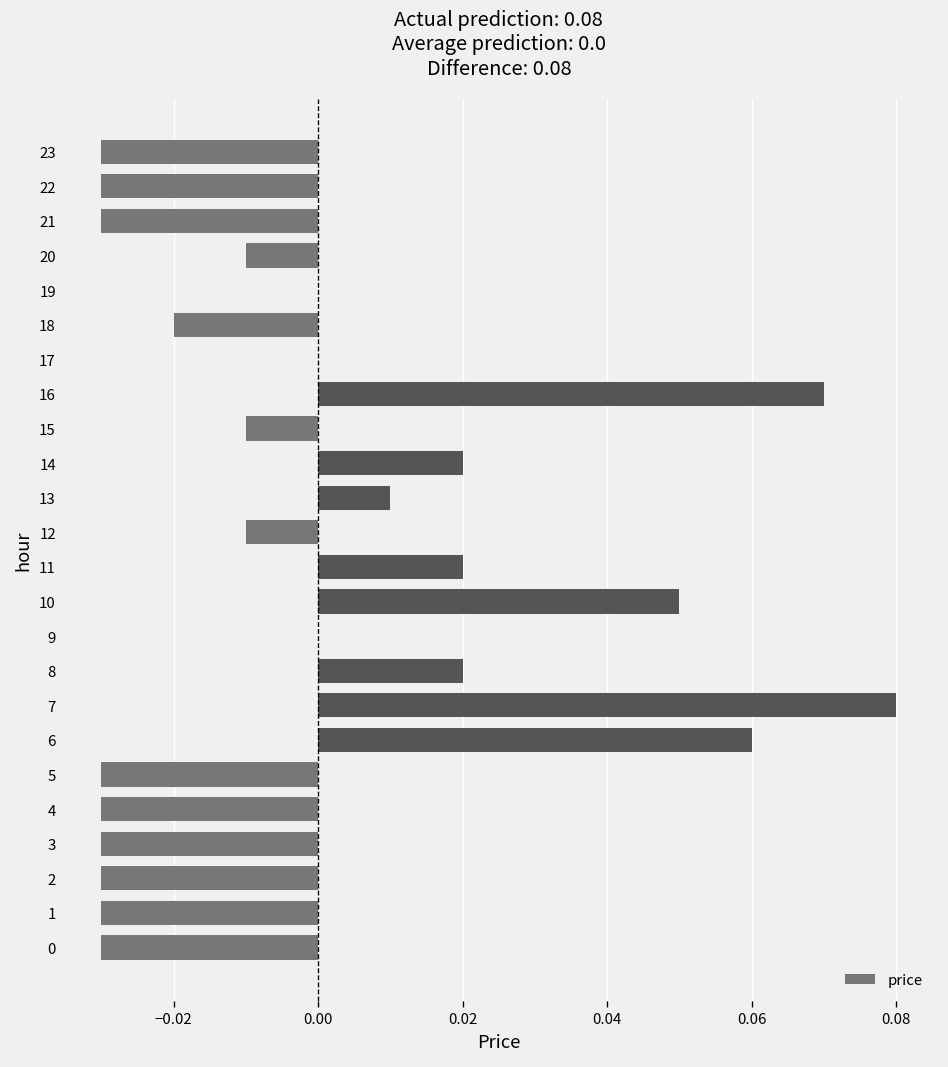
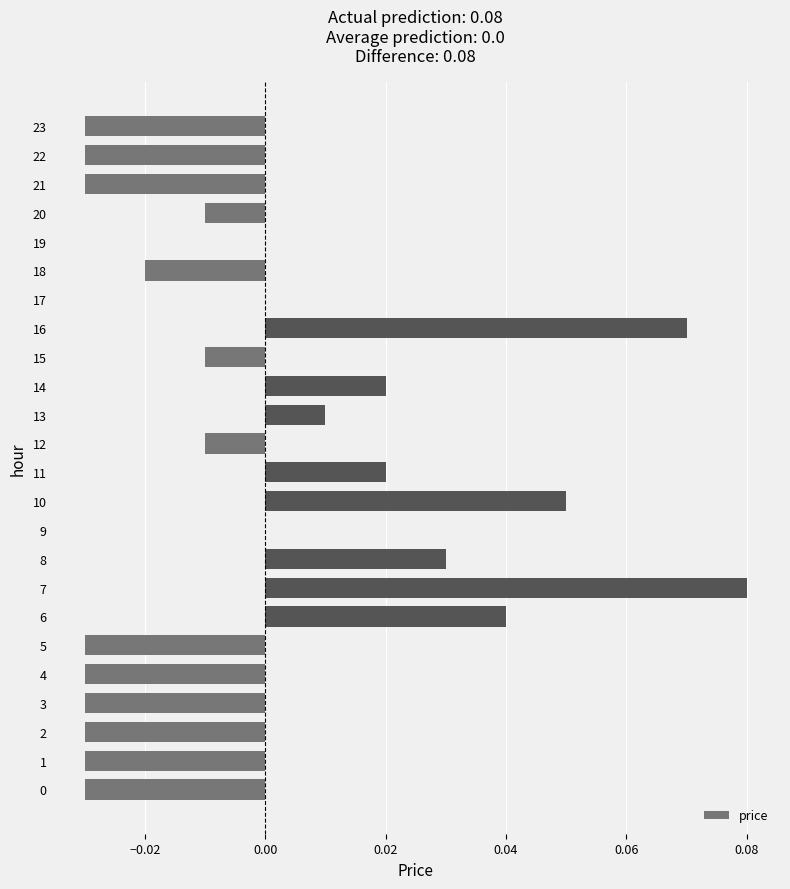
  {
    "23": -0.03,
    "22": -0.03,
    "21": -0.03,
    "20": -0.01,
    "19": 0.00,
    "18": -0.02,
    "17": 0.00,
    "16": 0.07,
    "15": -0.01,
    "14": 0.02,
    "13": 0.01,
    "12": -0.01,
    "11": 0.02,
    "10": 0.05,
    "9": 0.00,
-   "8": 0.02,
+   "8": 0.03,
    "7": 0.08,
-   "6": 0.06,
+   "6": 0.04,
    "5": -0.03,
    "4": -0.03,
    "3": -0.03,
    "2": -0.03,
    "1": -0.03,
    "0": -0.03
  }
